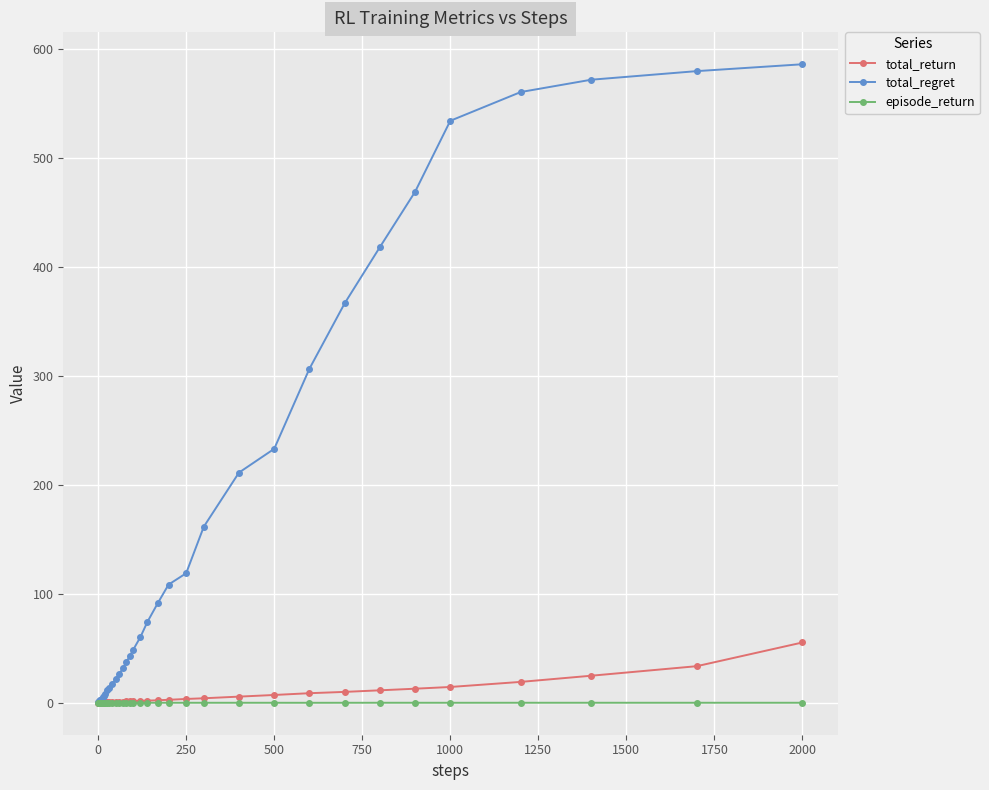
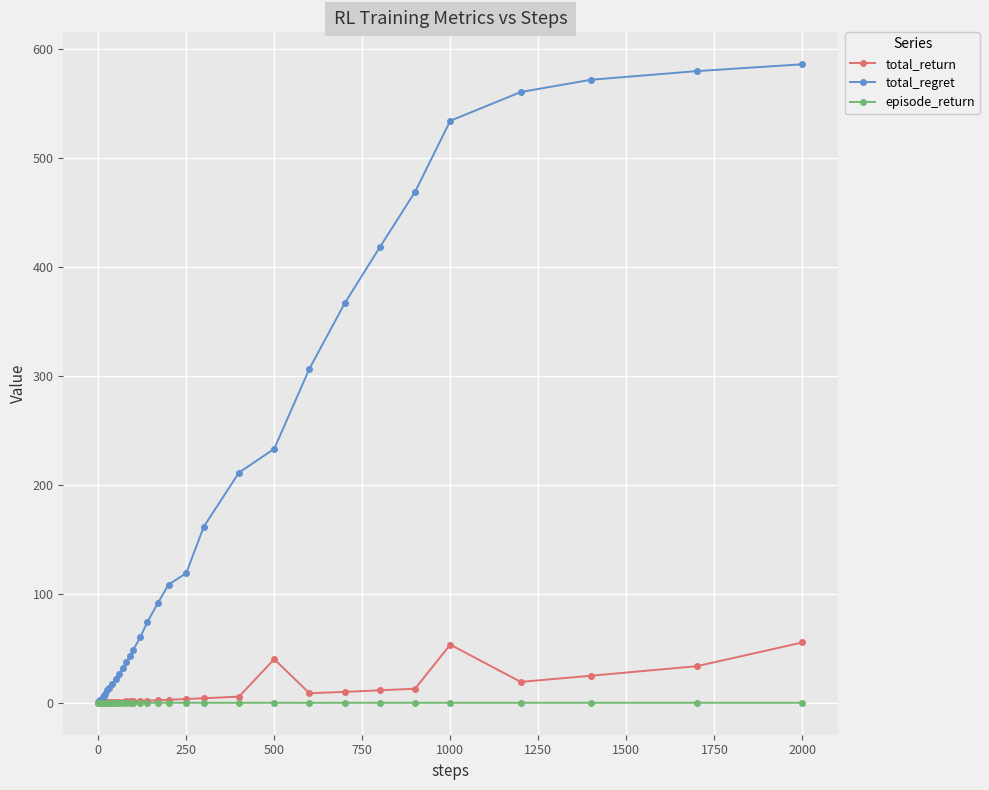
  {
    "total_return": {
      "250": 4,
-     "500": 7,
-     "1000": 15,
+     "500": 40,
+     "1000": 53,
      "2000": 55
    },
    "total_regret": {
      "250": 119,
      "500": 233,
      "1000": 534,
      "2000": 586
    },
    "episode_return": {
      "250": 0,
      "500": 0,
      "1000": 0,
      "2000": 0
    }
  }
